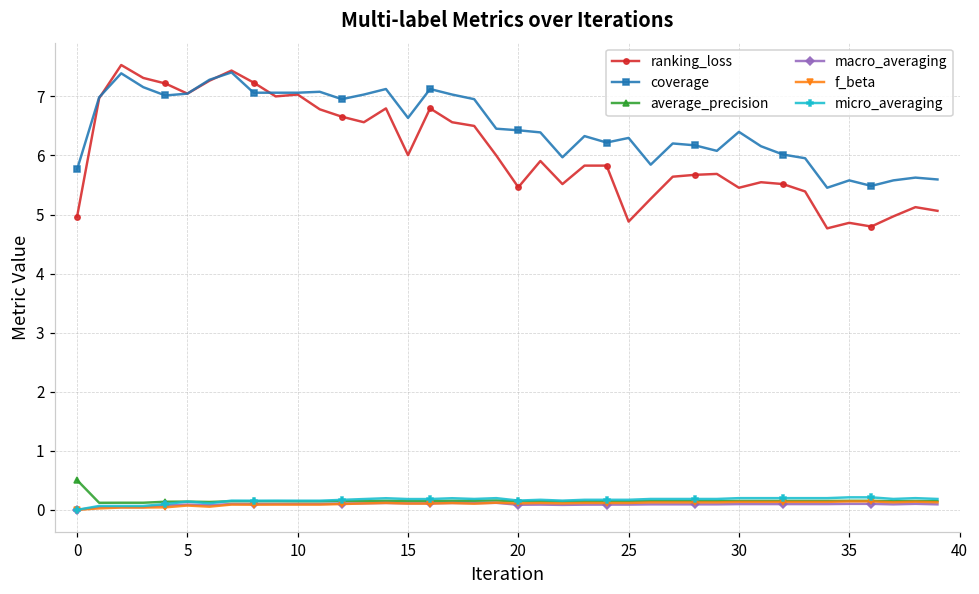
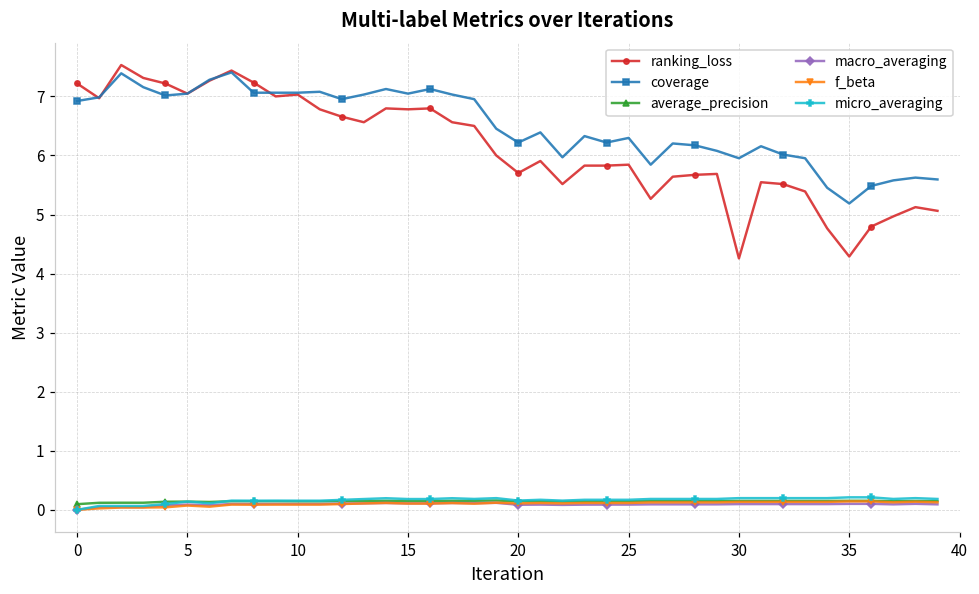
  {
    "ranking_loss": {
-     "0": 5.0,
-     "15": 6.0,
-     "20": 5.5,
-     "25": 4.9,
-     "30": 5.5,
-     "35": 4.9
+     "0": 7.2,
+     "15": 6.8,
+     "20": 5.7,
+     "25": 5.8,
+     "30": 4.3,
+     "35": 4.3
    },
    "coverage": {
-     "0": 5.8,
-     "15": 6.6,
-     "20": 6.4,
+     "0": 6.9,
+     "15": 7.0,
+     "20": 6.2,
      "25": 6.3,
-     "30": 6.4,
-     "35": 5.6
+     "30": 6.0,
+     "35": 5.2
    },
    "average_precision": {
-     "0": 0.5
+     "0": 0.1
    },
    "micro_averaging": {
      "30": 0.2,
      "35": 0.2
    }
  }
